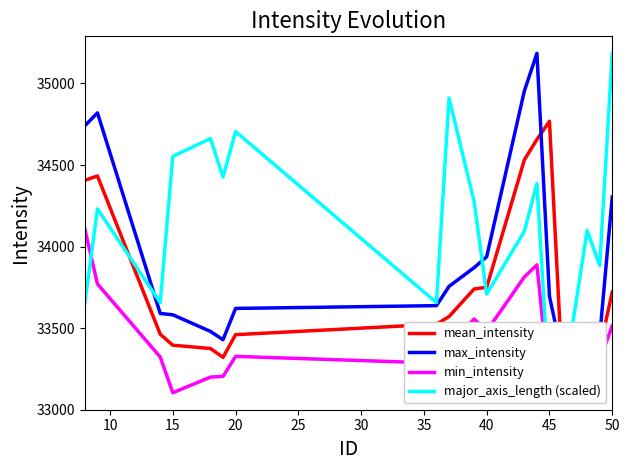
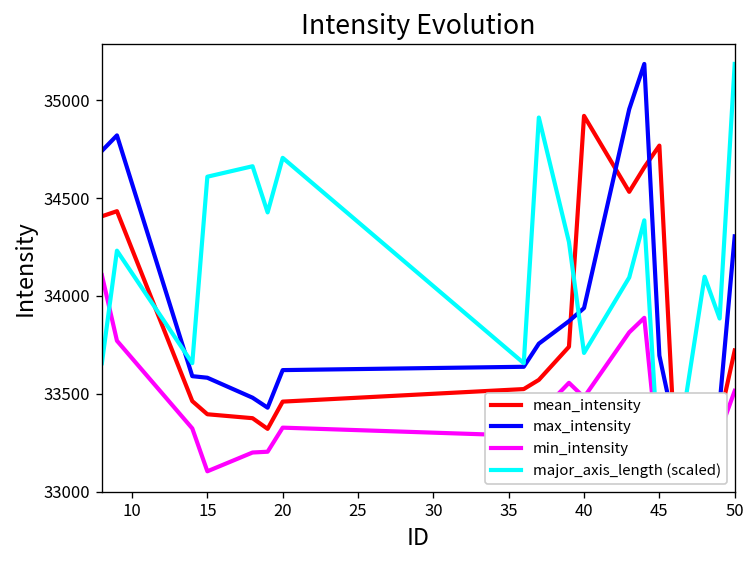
  {
    "mean_intensity": {
      "15": 33400,
      "20": 33460,
-     "40": 33750,
+     "40": 34920,
      "45": 34770,
      "50": 33720
    },
    "max_intensity": {
      "15": 33580,
      "20": 33620,
      "40": 33940,
      "45": 33700,
      "50": 34300
    },
    "min_intensity": {
      "15": 33100,
      "20": 33330,
      "50": 33520
    },
    "major_axis_length (scaled)": {
-     "15": 34550,
+     "15": 34610,
      "20": 34710,
      "40": 33710,
      "50": 35190
    }
  }
